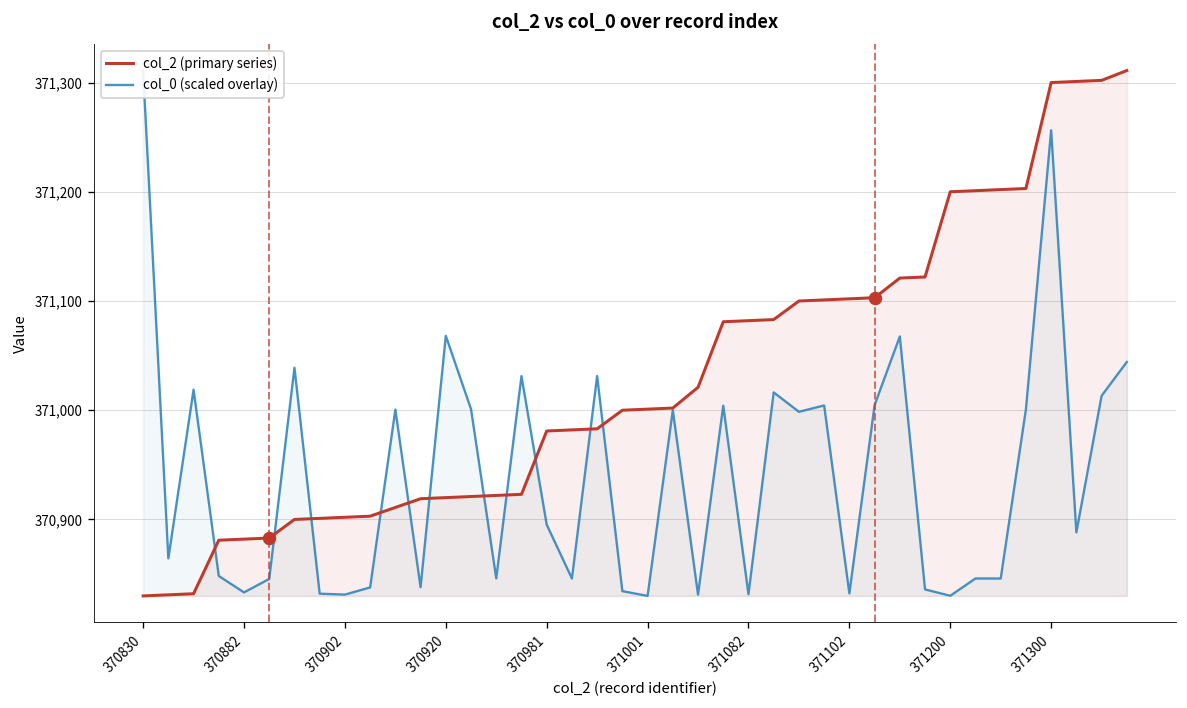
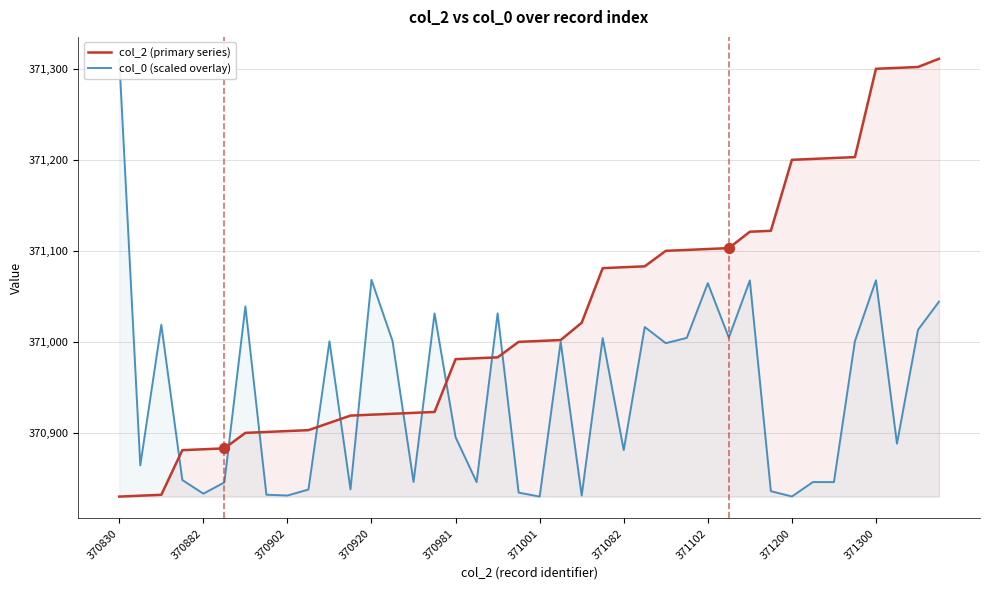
  {
    "col_0 (scaled overlay)": {
      "370882": "370,830",
      "370902": "370,830",
      "370920": "371,070",
      "370981": "370,900",
      "371001": "370,830",
-     "371082": "370,830",
-     "371102": "370,830",
+     "371082": "370,880",
+     "371102": "371,060",
      "371200": "370,830",
-     "371300": "371,260"
+     "371300": "371,070"
    }
  }
